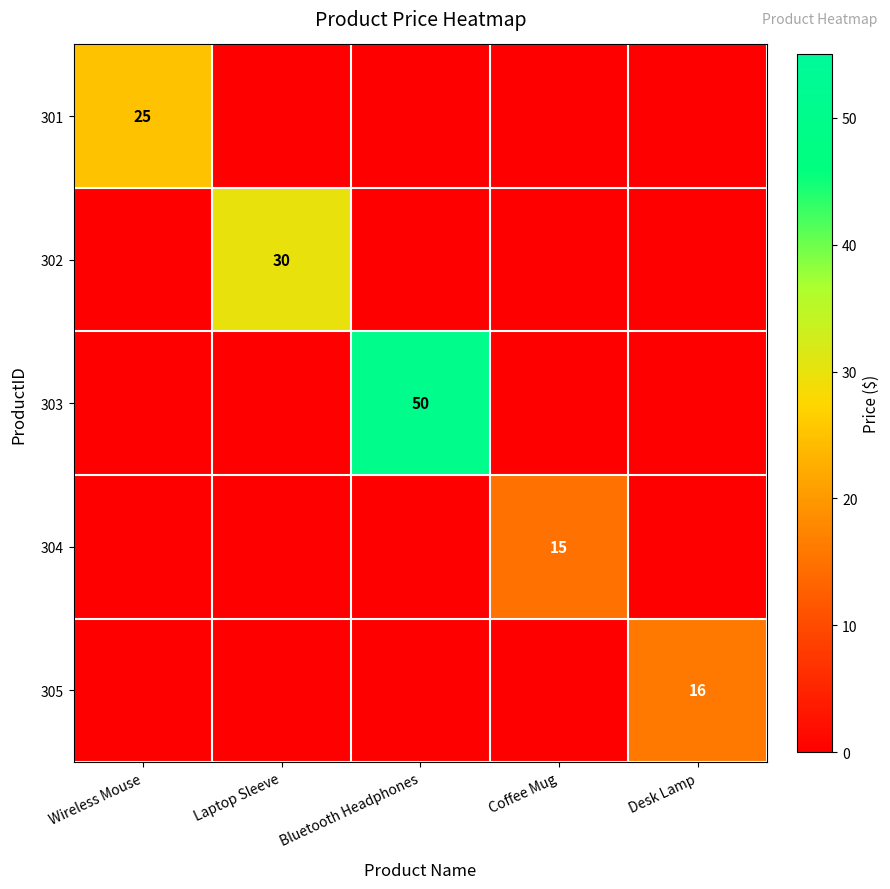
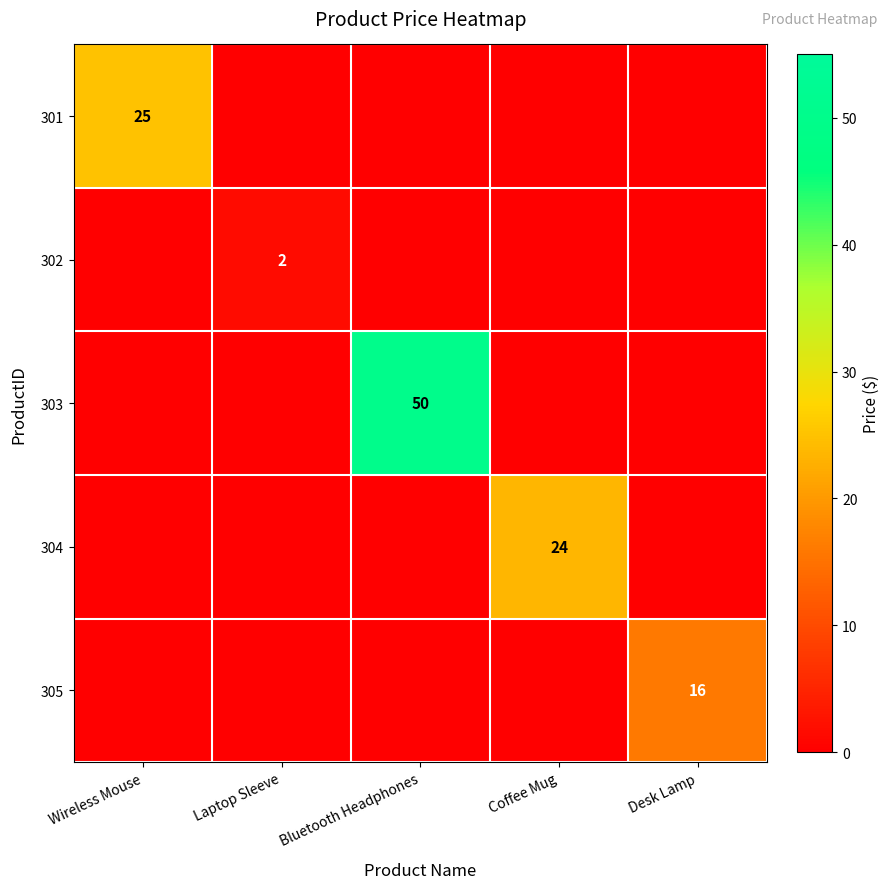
  {
    "301": {
      "Wireless Mouse": 25
    },
    "302": {
-     "Laptop Sleeve": 30
+     "Laptop Sleeve": 2
    },
    "303": {
      "Bluetooth Headphones": 50
    },
    "304": {
-     "Coffee Mug": 15
+     "Coffee Mug": 24
    },
    "305": {
      "Desk Lamp": 16
    }
  }
